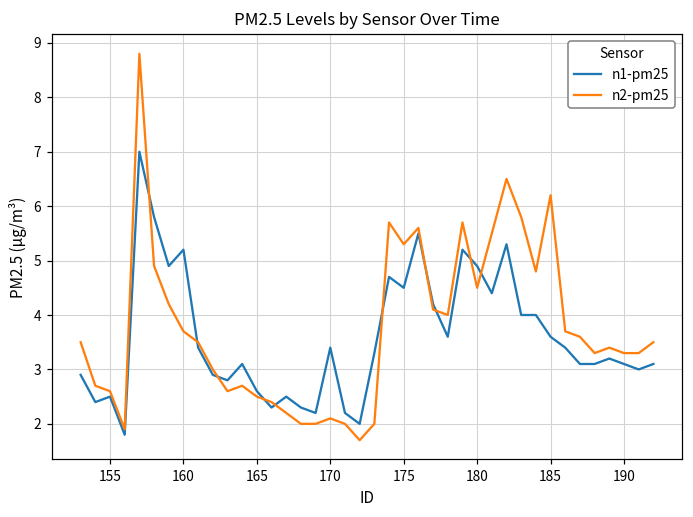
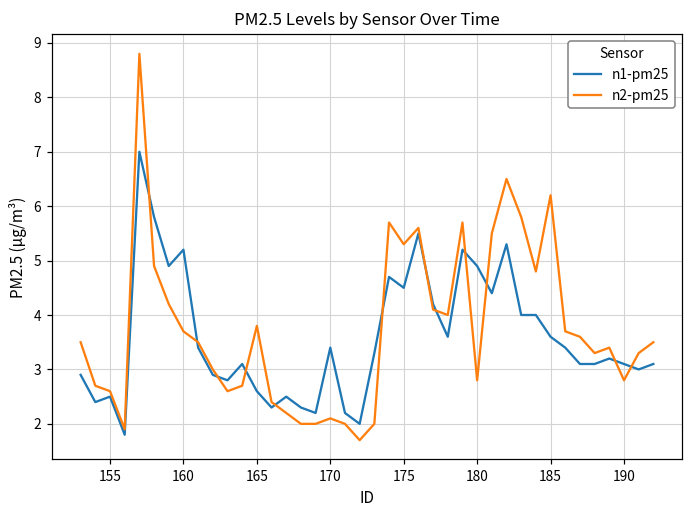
  {
    "n1-pm25": {
      "155": 2.5,
      "160": 5.2,
      "165": 2.6,
      "170": 3.4,
      "175": 4.5,
      "180": 4.9,
      "185": 3.6,
      "190": 3.1
    },
    "n2-pm25": {
      "155": 2.6,
      "160": 3.7,
-     "165": 2.5,
+     "165": 3.8,
      "170": 2.1,
      "175": 5.3,
-     "180": 4.5,
+     "180": 2.8,
      "185": 6.2,
-     "190": 3.3
+     "190": 2.8
    }
  }
